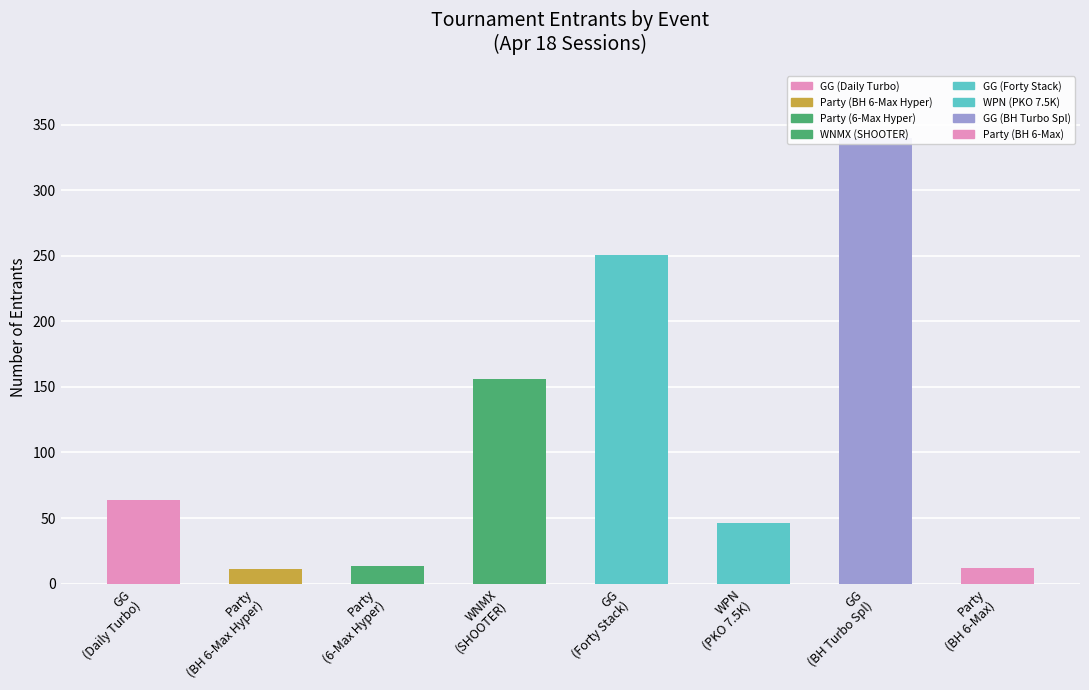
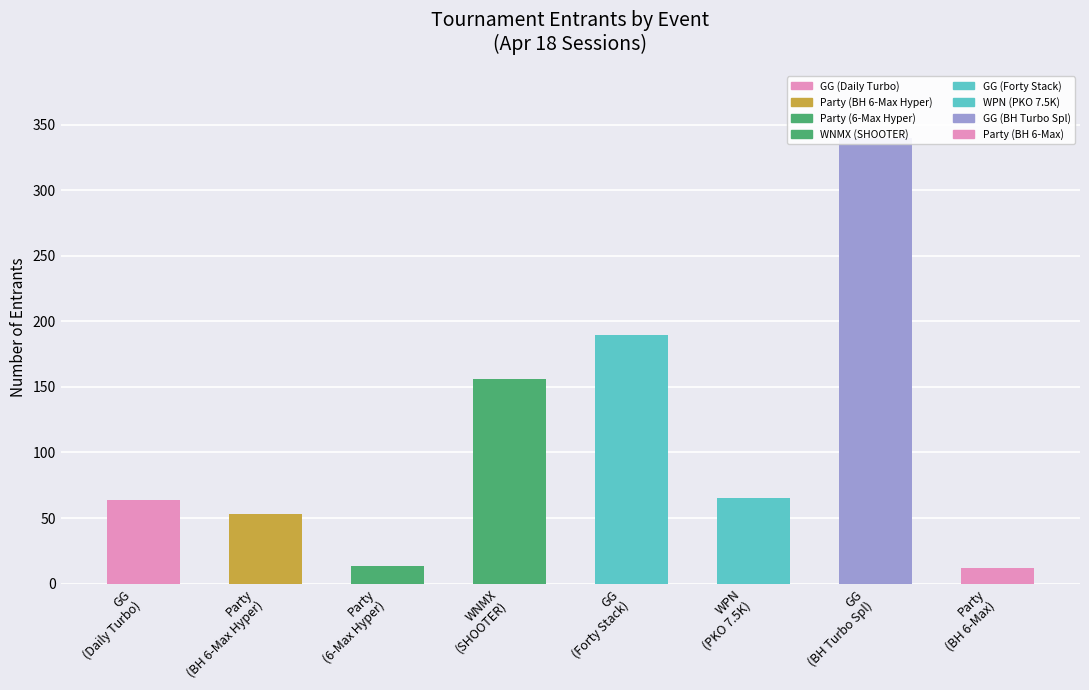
  {
    "GG (Daily Turbo)": 64,
-   "Party (BH 6-Max Hyper)": 11,
+   "Party (BH 6-Max Hyper)": 53,
    "Party (6-Max Hyper)": 13,
    "WNMX (SHOOTER)": 156,
-   "GG (Forty Stack)": 251,
-   "WPN (PKO 7.5K)": 46,
+   "GG (Forty Stack)": 190,
+   "WPN (PKO 7.5K)": 65,
    "Party (BH 6-Max)": 12
  }
